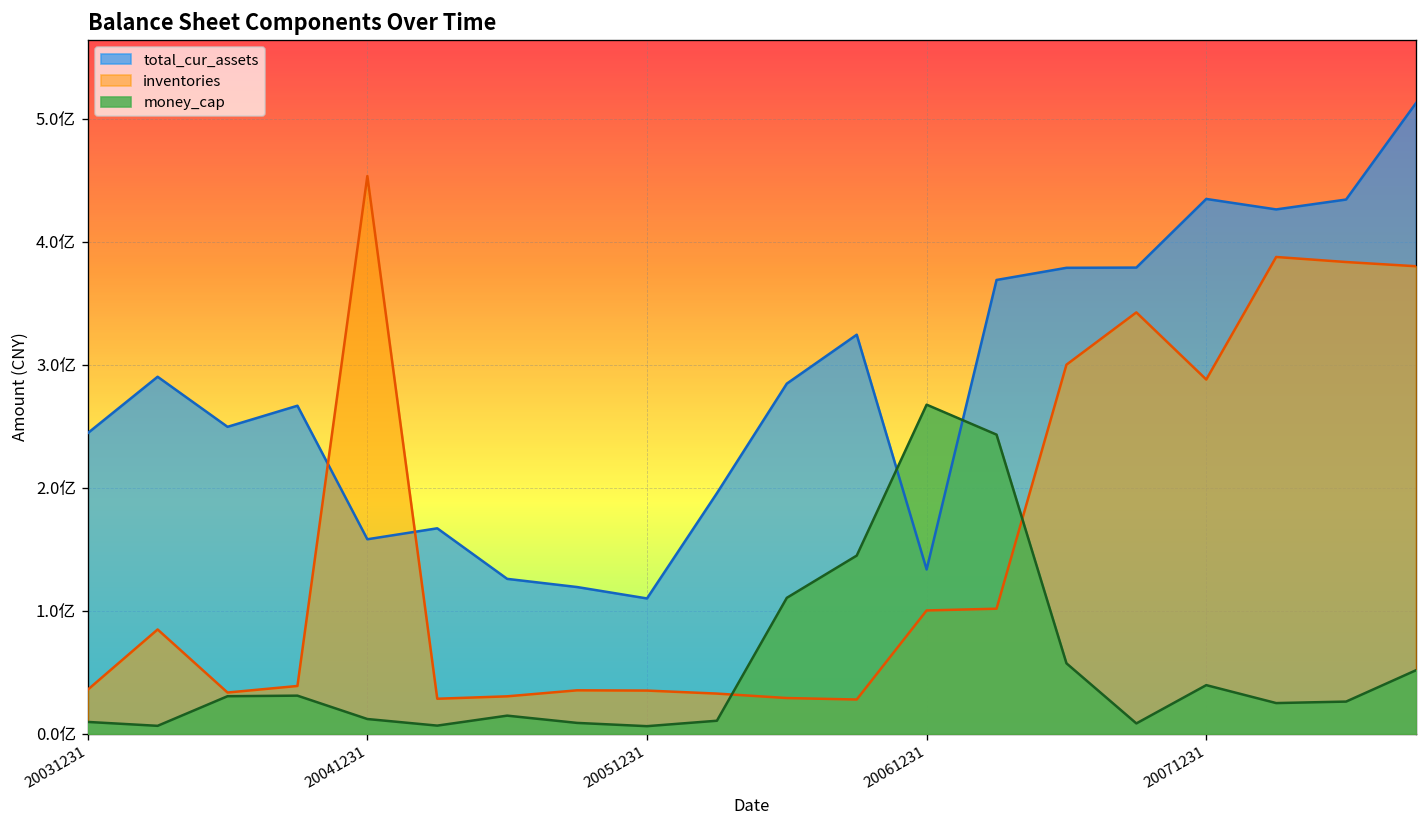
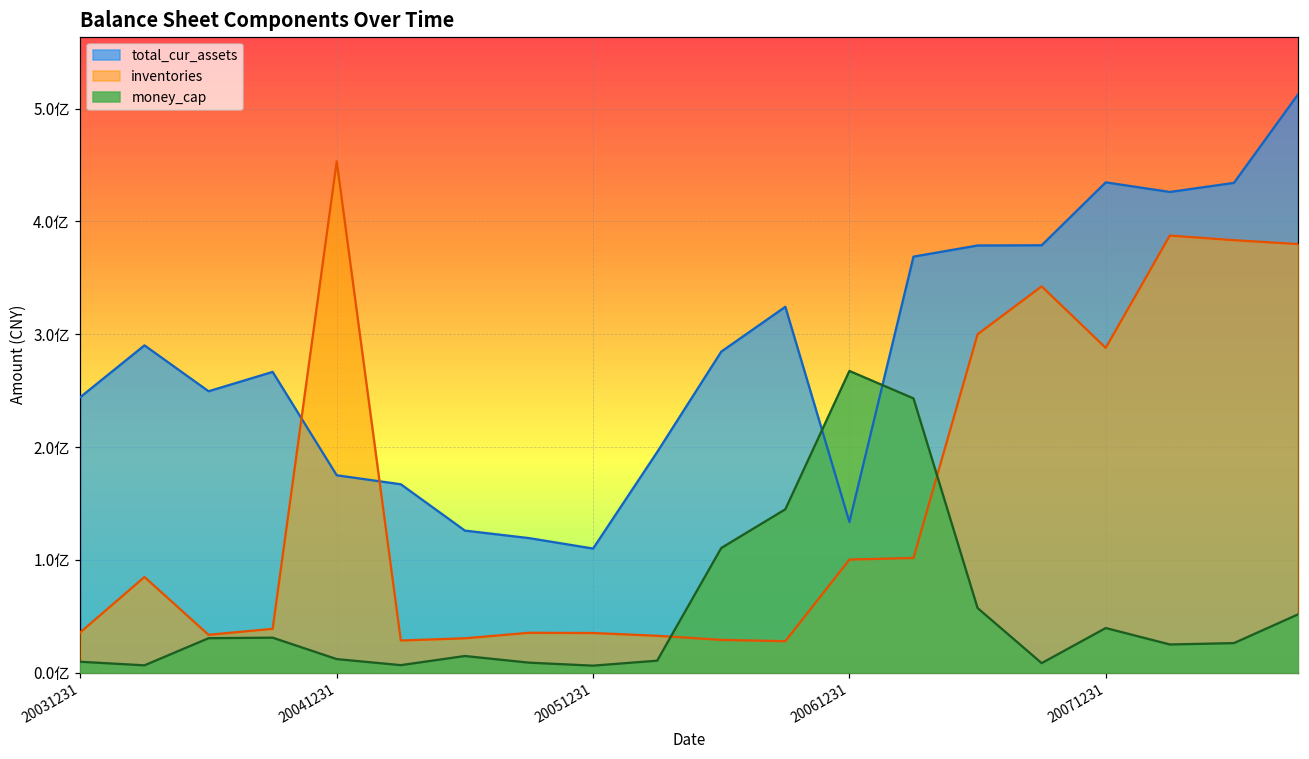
  {
    "total_cur_assets": {
      "20031231": "2.44亿",
-     "20041231": "1.58亿",
+     "20041231": "1.75亿",
      "20051231": "1.10亿",
      "20061231": "1.34亿",
      "20071231": "4.35亿"
    },
    "inventories": {
      "20031231": "0.36亿",
      "20041231": "4.53亿",
      "20051231": "0.35亿",
      "20061231": "1.00亿",
      "20071231": "2.88亿"
    },
    "money_cap": {
      "20031231": "0.10亿",
      "20041231": "0.12亿",
      "20051231": "0.06亿",
      "20061231": "2.67亿",
      "20071231": "0.40亿"
    }
  }
